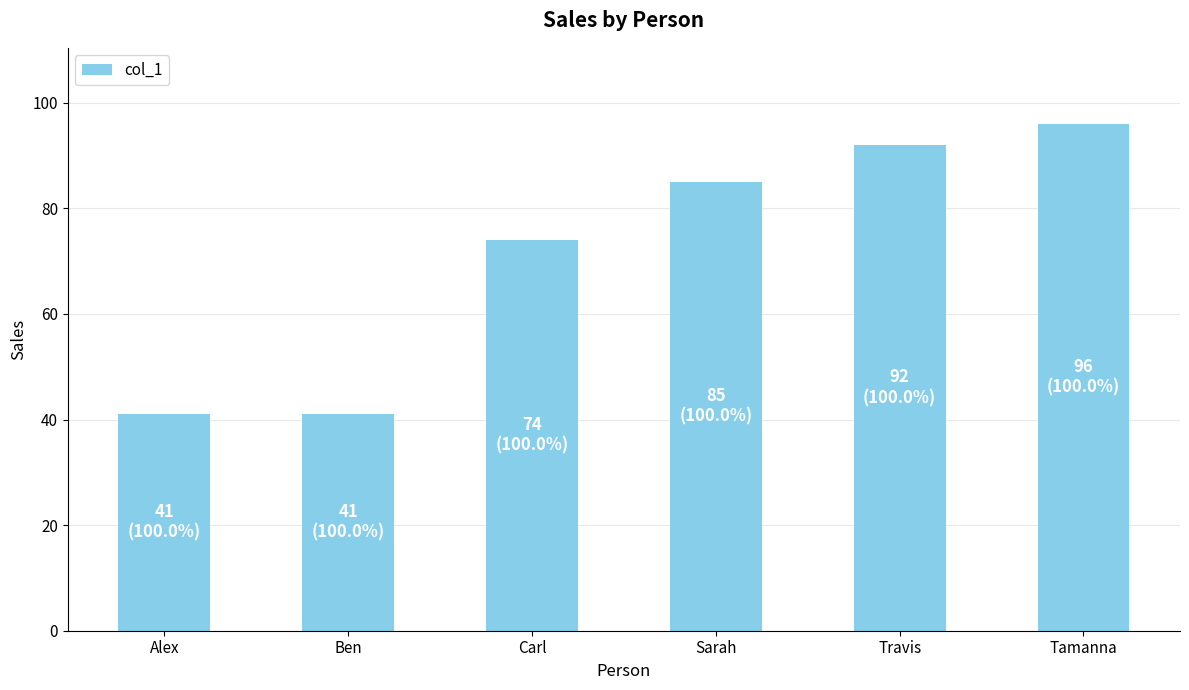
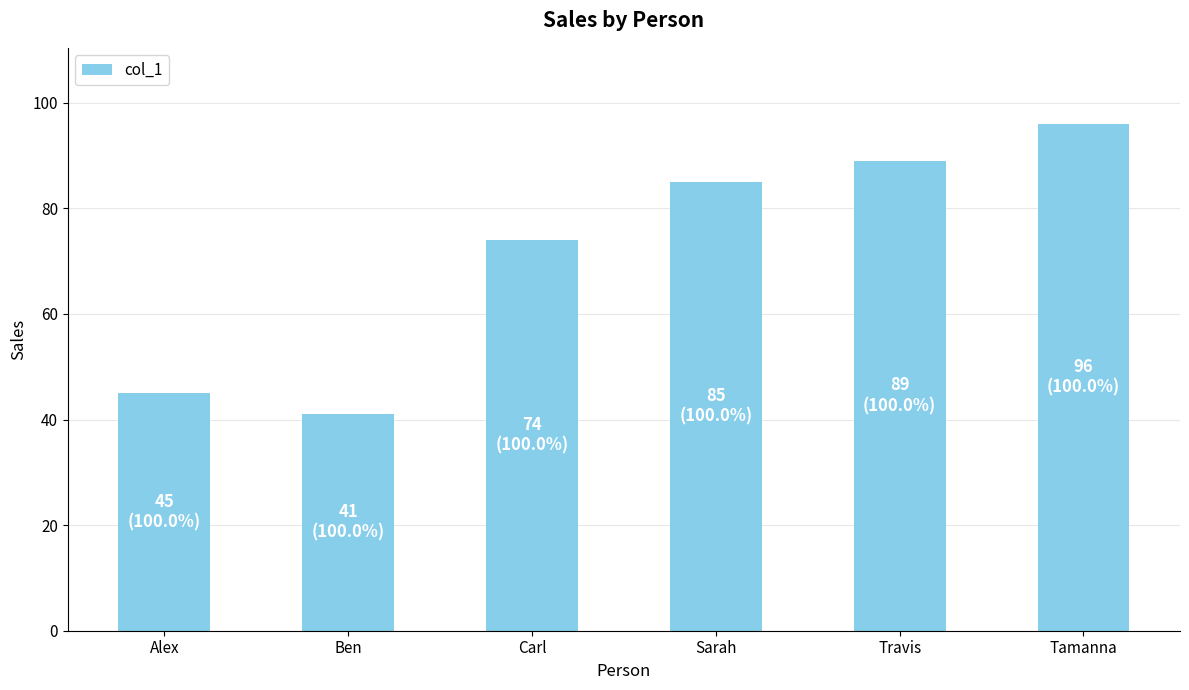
  {
-   "Alex": 41,
+   "Alex": 45,
    "Ben": 41,
    "Carl": 74,
    "Sarah": 85,
-   "Travis": 92,
+   "Travis": 89,
    "Tamanna": 96
  }
